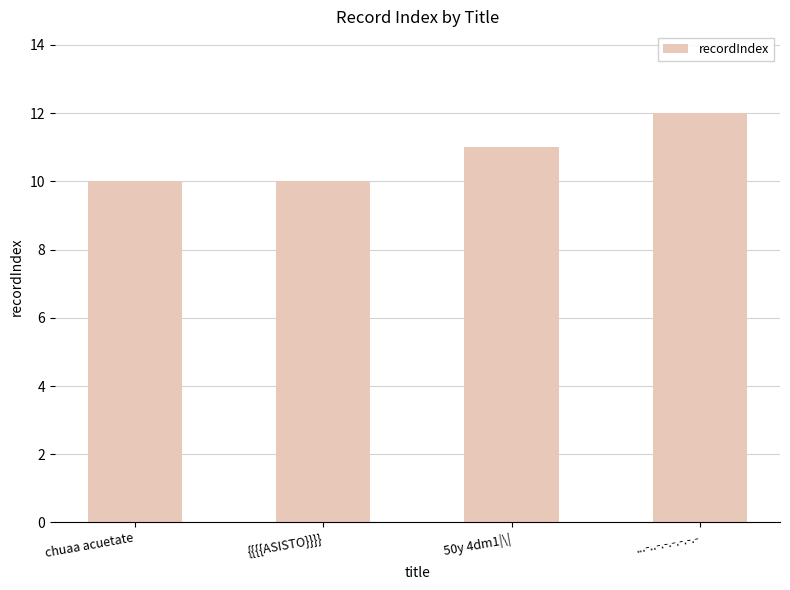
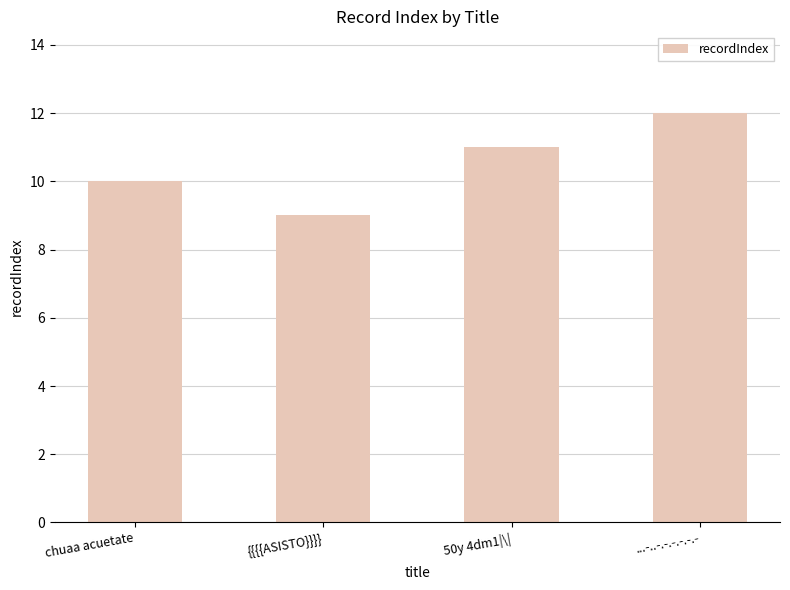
  {
    "chuaa acuetate": 10,
-   "{{{{ASISTO}}}}": 10,
+   "{{{{ASISTO}}}}": 9,
    "50y 4dm1|\\|": 11,
    "...-..-.-.-.-.-.-": 12
  }
